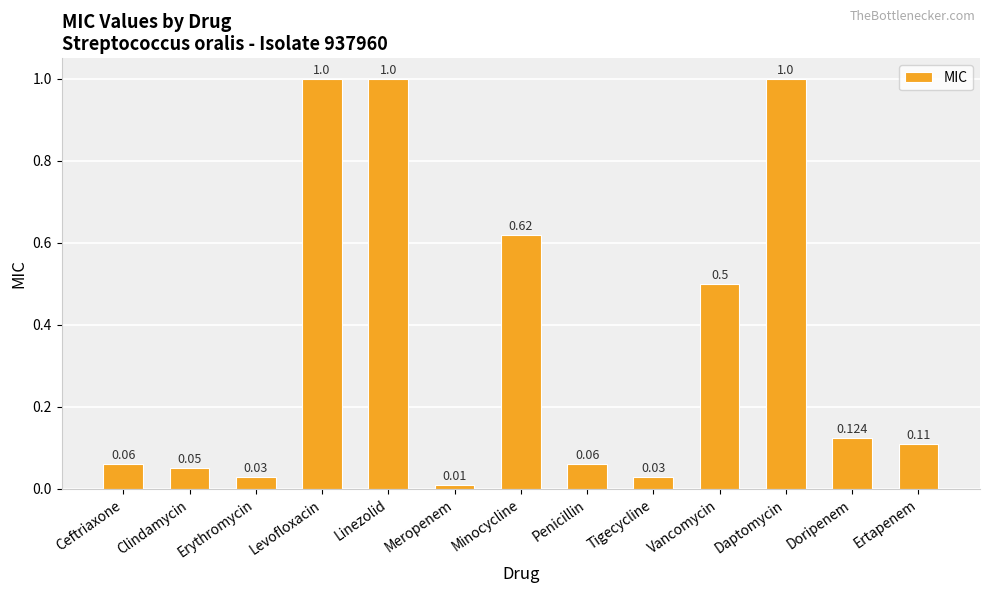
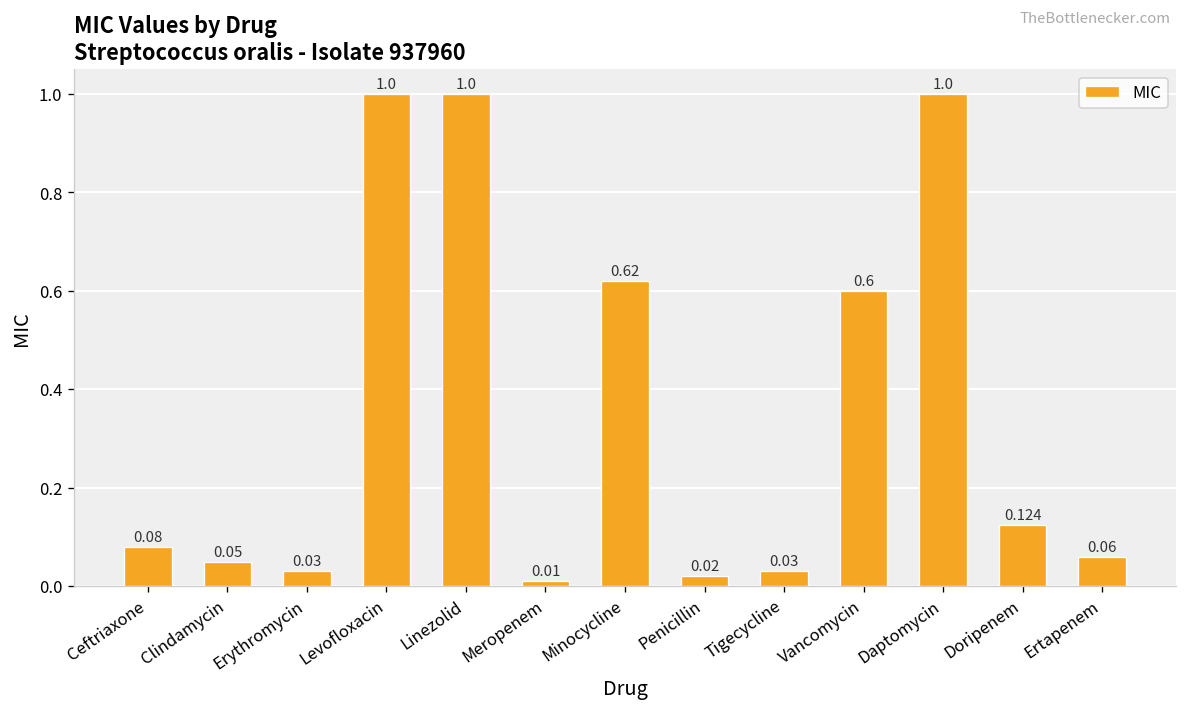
  {
-   "Ceftriaxone": 0.06,
+   "Ceftriaxone": 0.08,
    "Clindamycin": 0.05,
    "Erythromycin": 0.03,
    "Levofloxacin": 1.0,
    "Linezolid": 1.0,
    "Meropenem": 0.01,
    "Minocycline": 0.62,
-   "Penicillin": 0.06,
+   "Penicillin": 0.02,
    "Tigecycline": 0.03,
-   "Vancomycin": 0.5,
+   "Vancomycin": 0.6,
    "Daptomycin": 1.0,
    "Doripenem": 0.124,
-   "Ertapenem": 0.11
+   "Ertapenem": 0.06
  }
